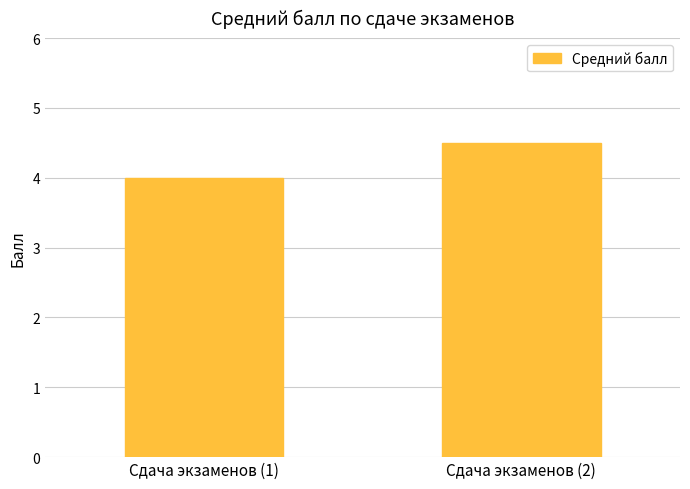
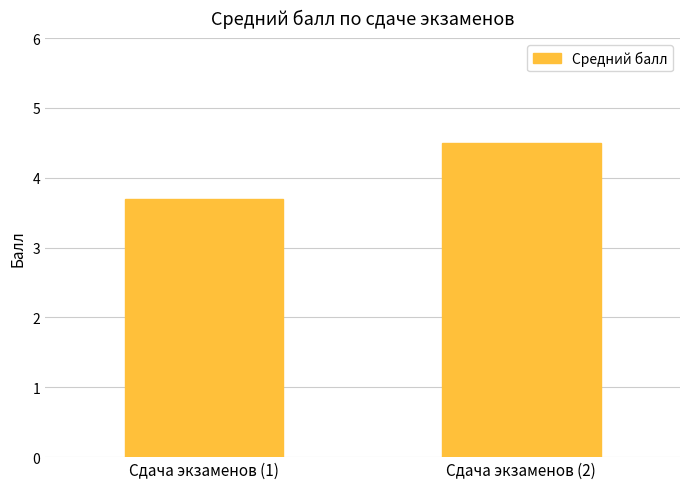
  {
-   "Сдача экзаменов (1)": 4.0,
+   "Сдача экзаменов (1)": 3.7,
    "Сдача экзаменов (2)": 4.5
  }
